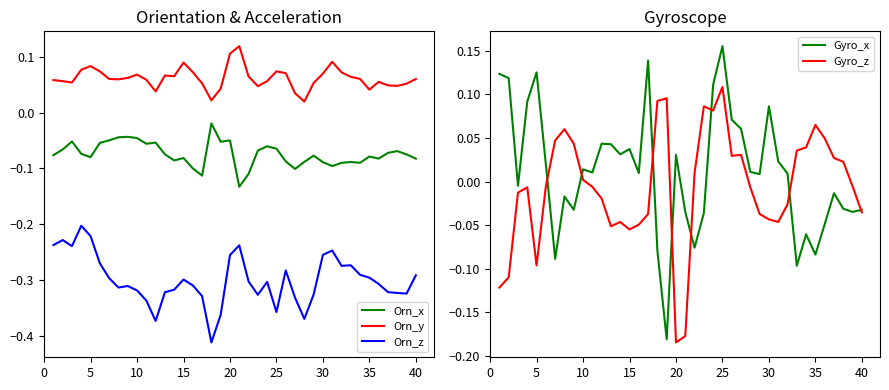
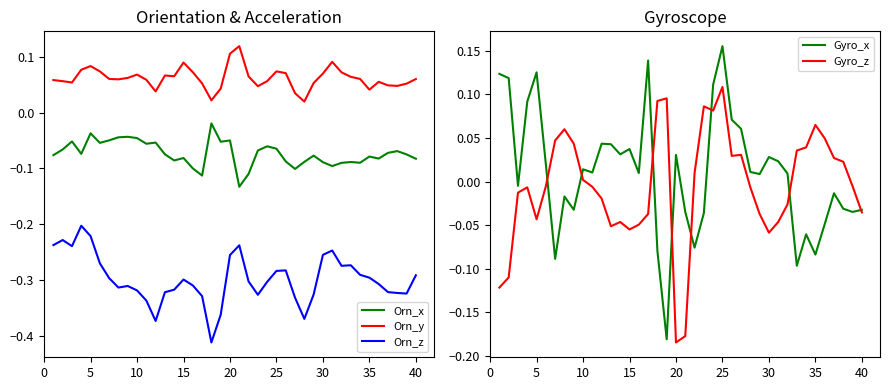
  {
    "Orientation & Acceleration": {
      "Orn_x": {
-       "5": -0.08,
+       "5": -0.04,
        "10": -0.05,
        "15": -0.08,
        "20": -0.05,
        "25": -0.06,
        "30": -0.09,
        "35": -0.08,
        "40": -0.08
      },
      "Orn_y": {
        "5": 0.08,
        "10": 0.07,
        "15": 0.09,
        "20": 0.11,
        "25": 0.07,
        "30": 0.07,
        "35": 0.04,
        "40": 0.06
      },
      "Orn_z": {
        "5": -0.22,
        "10": -0.32,
        "15": -0.30,
        "20": -0.26,
-       "25": -0.36,
+       "25": -0.28,
        "30": -0.26,
        "35": -0.30,
        "40": -0.29
      }
    },
    "Gyroscope": {
      "Gyro_x": {
        "5": 0.13,
        "10": 0.01,
        "15": 0.04,
        "20": 0.03,
        "25": 0.16,
-       "30": 0.09,
+       "30": 0.03,
        "35": -0.08,
        "40": -0.03
      },
      "Gyro_z": {
-       "5": -0.10,
+       "5": -0.04,
        "10": 0.00,
        "15": -0.05,
        "20": -0.18,
        "25": 0.11,
-       "30": -0.04,
+       "30": -0.06,
        "35": 0.06,
        "40": -0.04
      }
    }
  }
